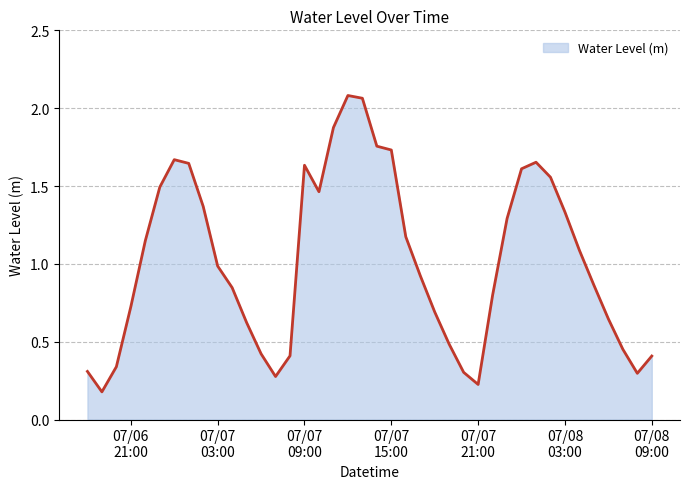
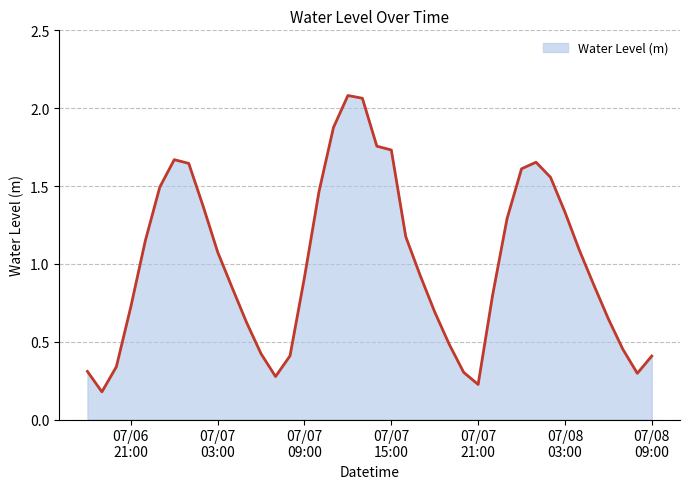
  {
    "07/06 21:00": 0.72,
-   "07/07 03:00": 0.99,
-   "07/07 09:00": 1.63,
+   "07/07 03:00": 1.08,
+   "07/07 09:00": 0.91,
    "07/07 15:00": 1.73,
    "07/07 21:00": 0.23,
    "07/08 03:00": 1.33,
    "07/08 09:00": 0.41
  }
